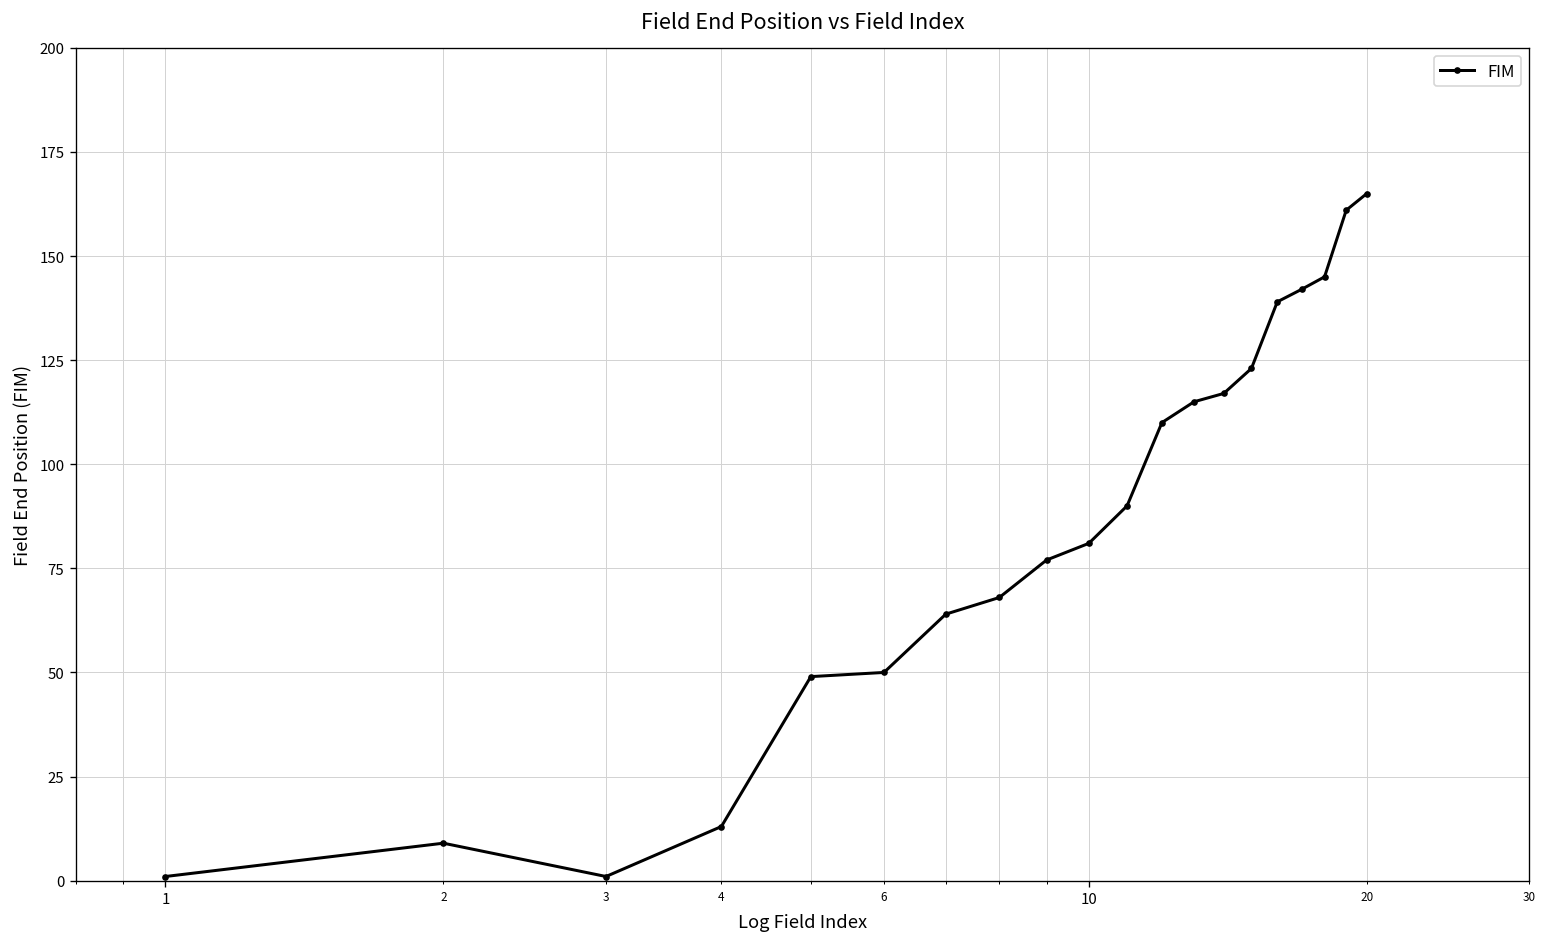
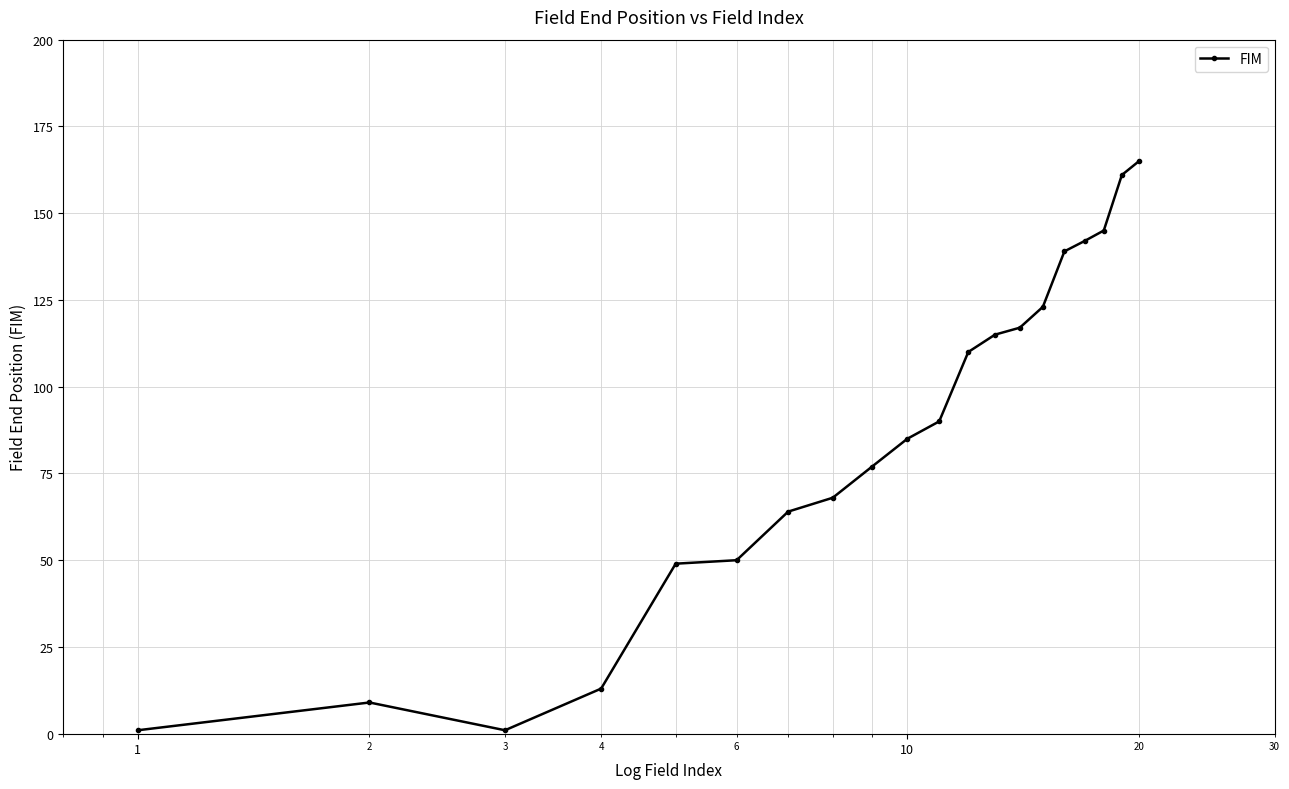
  {
    "1": 1,
-   "10": 81
+   "10": 85
  }
